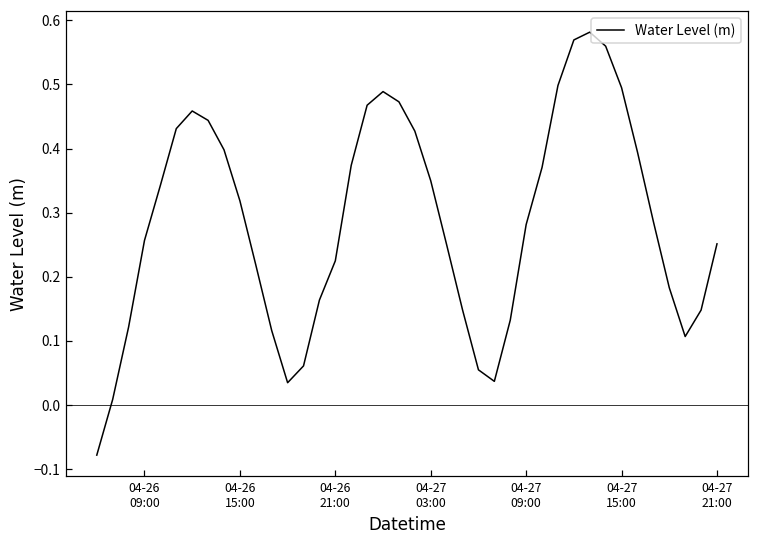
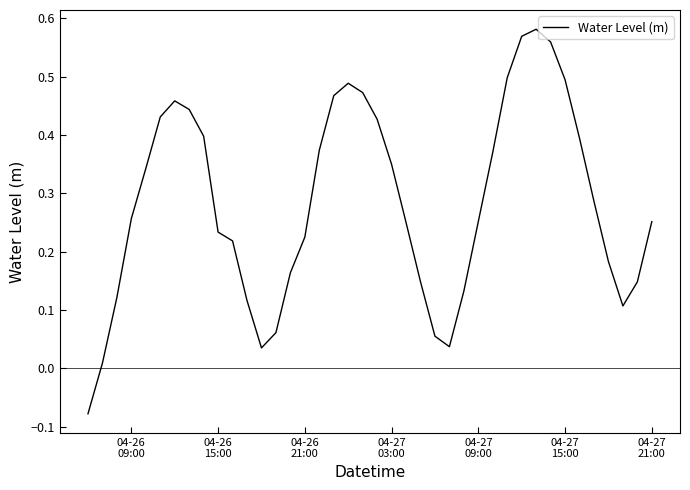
  {
    "04-26 09:00": 0.26,
-   "04-26 15:00": 0.32,
+   "04-26 15:00": 0.23,
    "04-26 21:00": 0.22,
    "04-27 03:00": 0.35,
-   "04-27 09:00": 0.28,
+   "04-27 09:00": 0.25,
    "04-27 15:00": 0.49,
    "04-27 21:00": 0.25
  }
